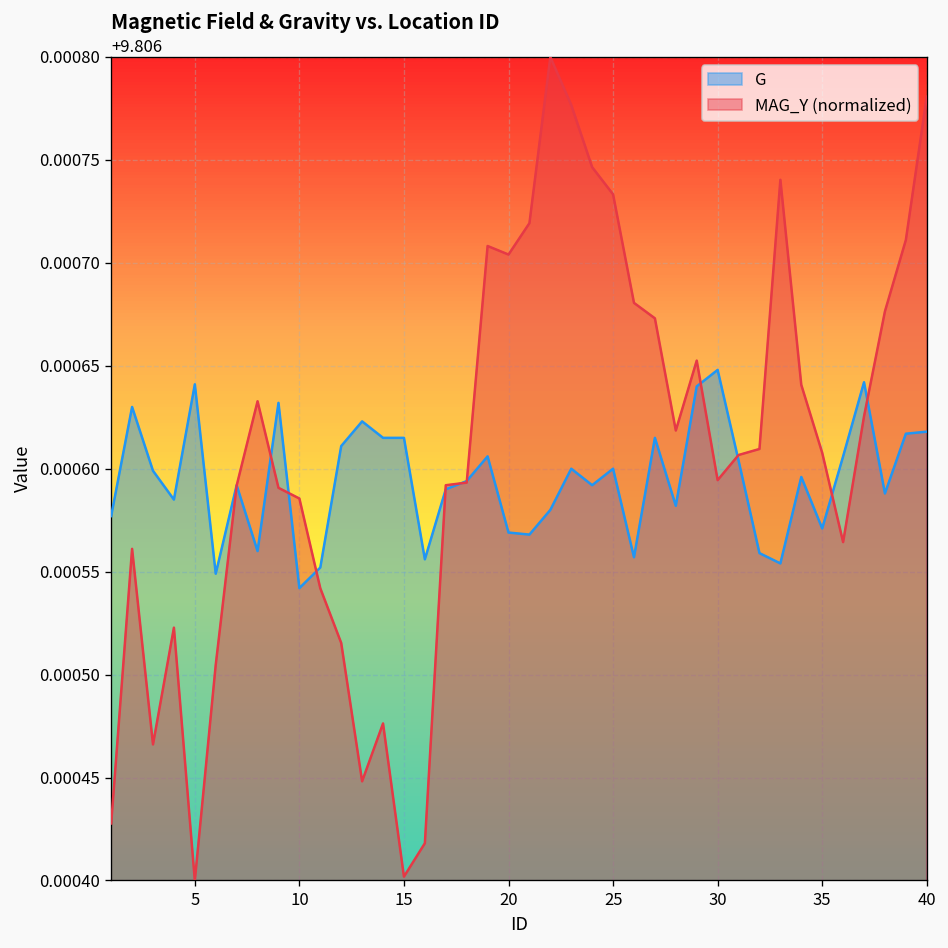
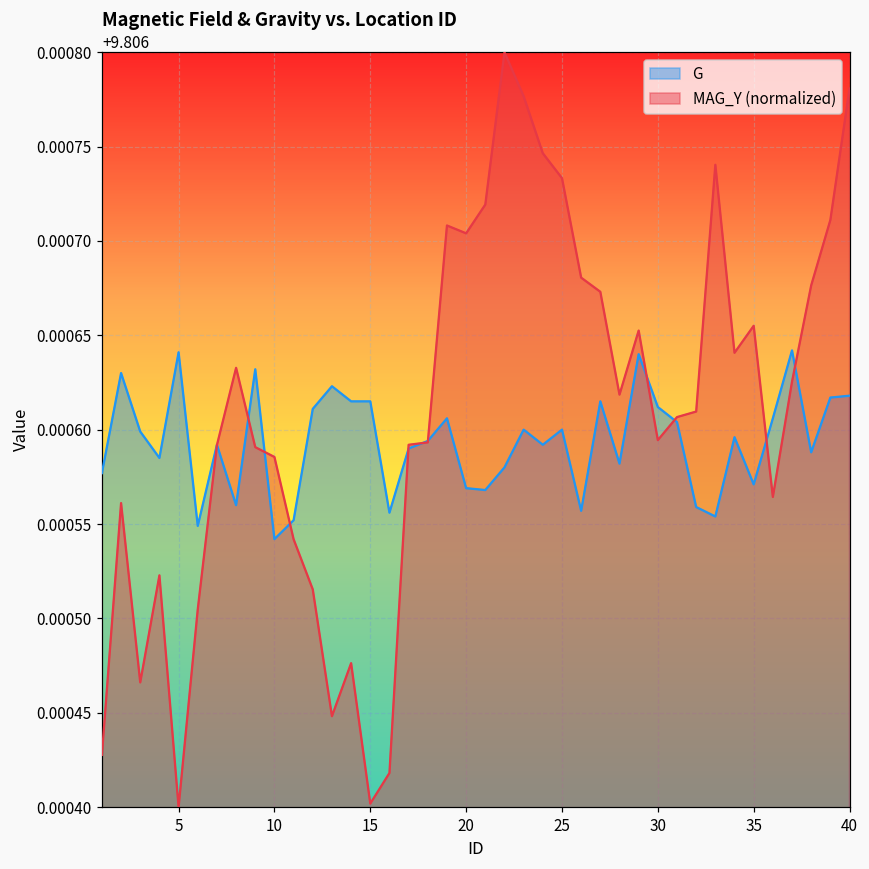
  {
    "G": {
      "5": 9.806641,
      "10": 9.806542,
      "15": 9.806615,
      "20": 9.806569,
      "25": 9.806600,
-     "30": 9.806648,
+     "30": 9.806612,
      "35": 9.806571,
      "40": 9.806618
    },
    "MAG_Y (normalized)": {
      "5": 9.806400,
      "10": 9.806586,
      "15": 9.806402,
      "20": 9.806704,
      "25": 9.806733,
      "30": 9.806594,
-     "35": 9.806608,
+     "35": 9.806655,
      "40": 9.806781
    }
  }
